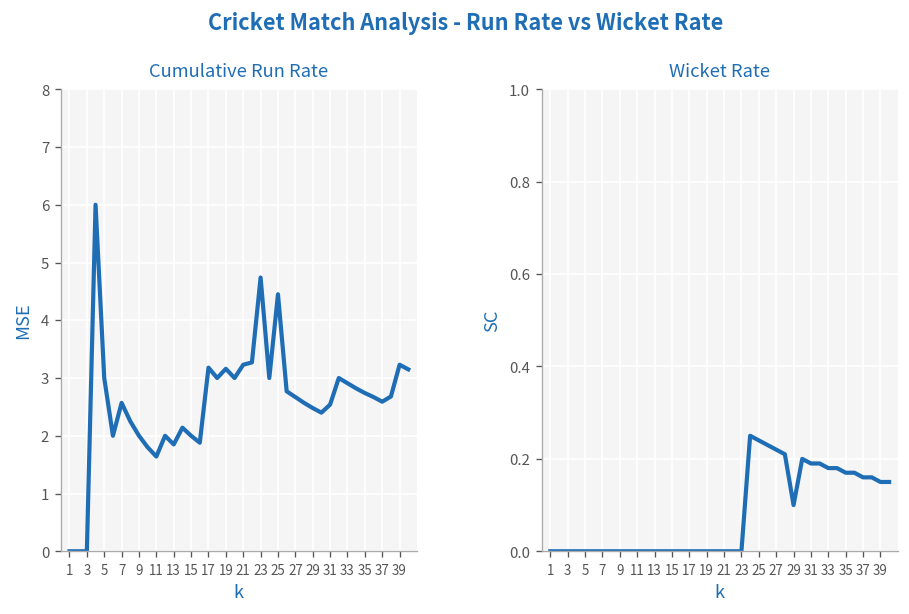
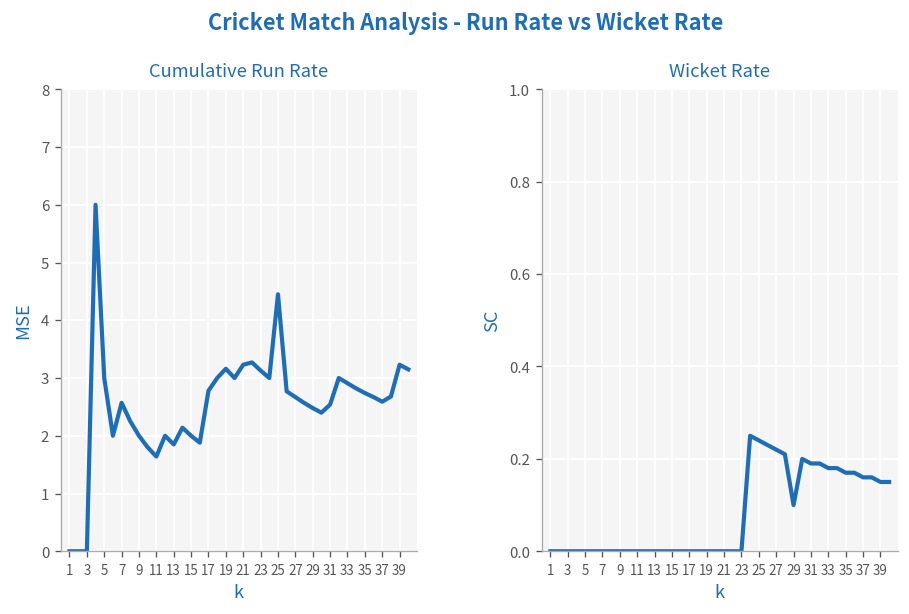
  {
    "Cumulative Run Rate": {
      "1": 0.0,
      "3": 0.0,
      "5": 3.0,
      "7": 2.6,
      "9": 2.0,
      "11": 1.6,
      "13": 1.9,
      "15": 2.0,
-     "17": 3.2,
+     "17": 2.8,
      "19": 3.2,
      "21": 3.2,
-     "23": 4.7,
+     "23": 3.1,
      "25": 4.5,
      "27": 2.7,
      "29": 2.5,
      "31": 2.5,
      "33": 2.9,
      "35": 2.7,
      "37": 2.6,
      "39": 3.2
    },
    "Wicket Rate": {
      "1": 0.00,
      "3": 0.00,
      "5": 0.00,
      "7": 0.00,
      "9": 0.00,
      "11": 0.00,
      "13": 0.00,
      "15": 0.00,
      "17": 0.00,
      "19": 0.00,
      "21": 0.00,
      "23": 0.00,
      "25": 0.24,
      "27": 0.22,
      "29": 0.10,
      "31": 0.19,
      "33": 0.18,
      "35": 0.17,
      "37": 0.16,
      "39": 0.15
    }
  }
